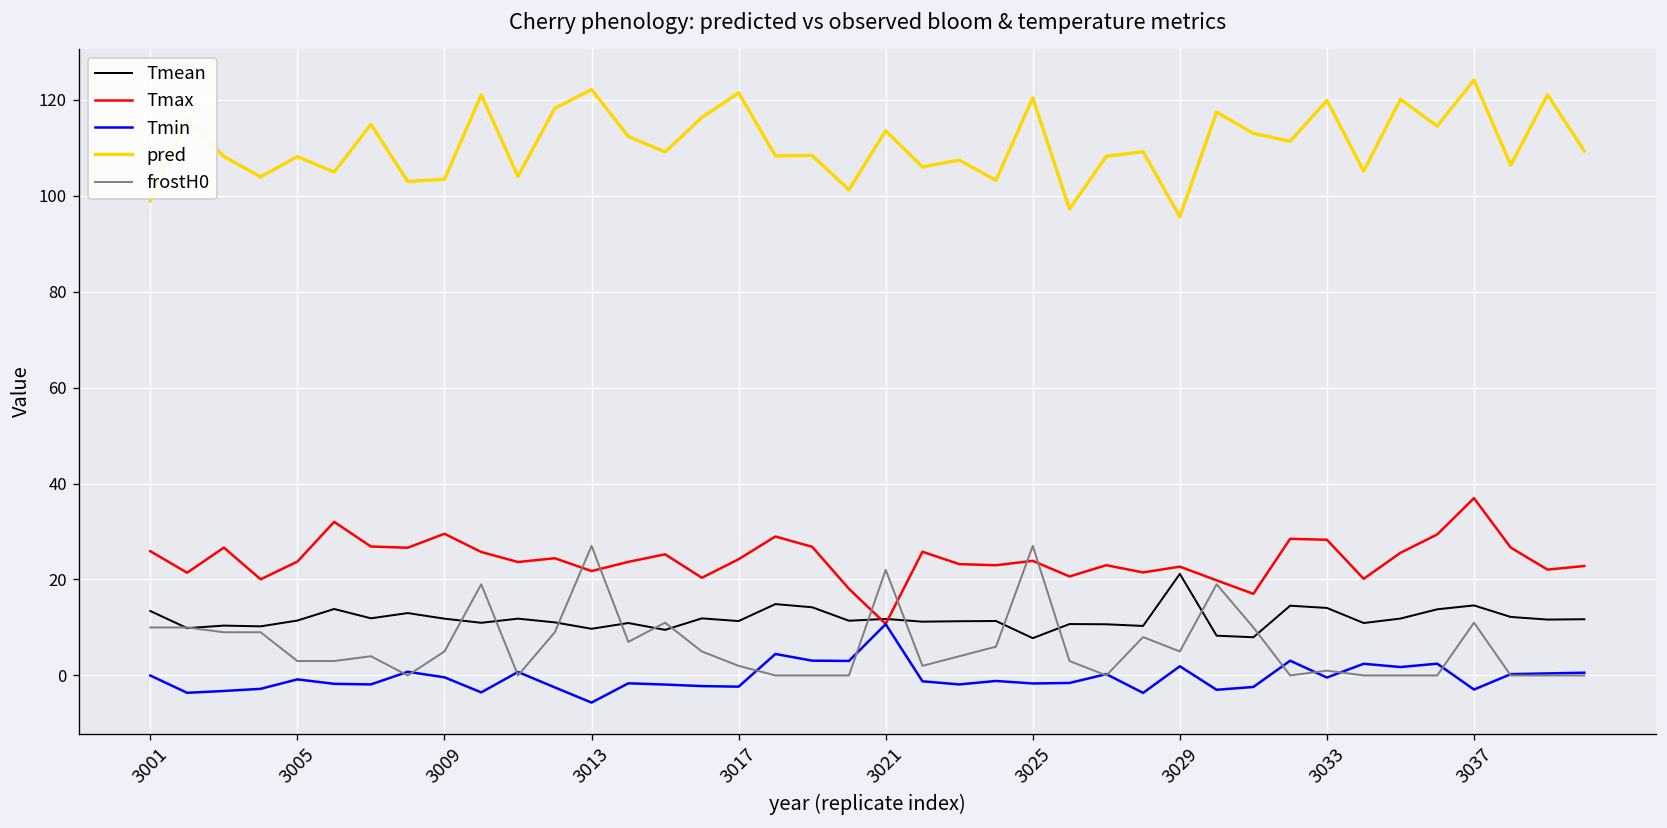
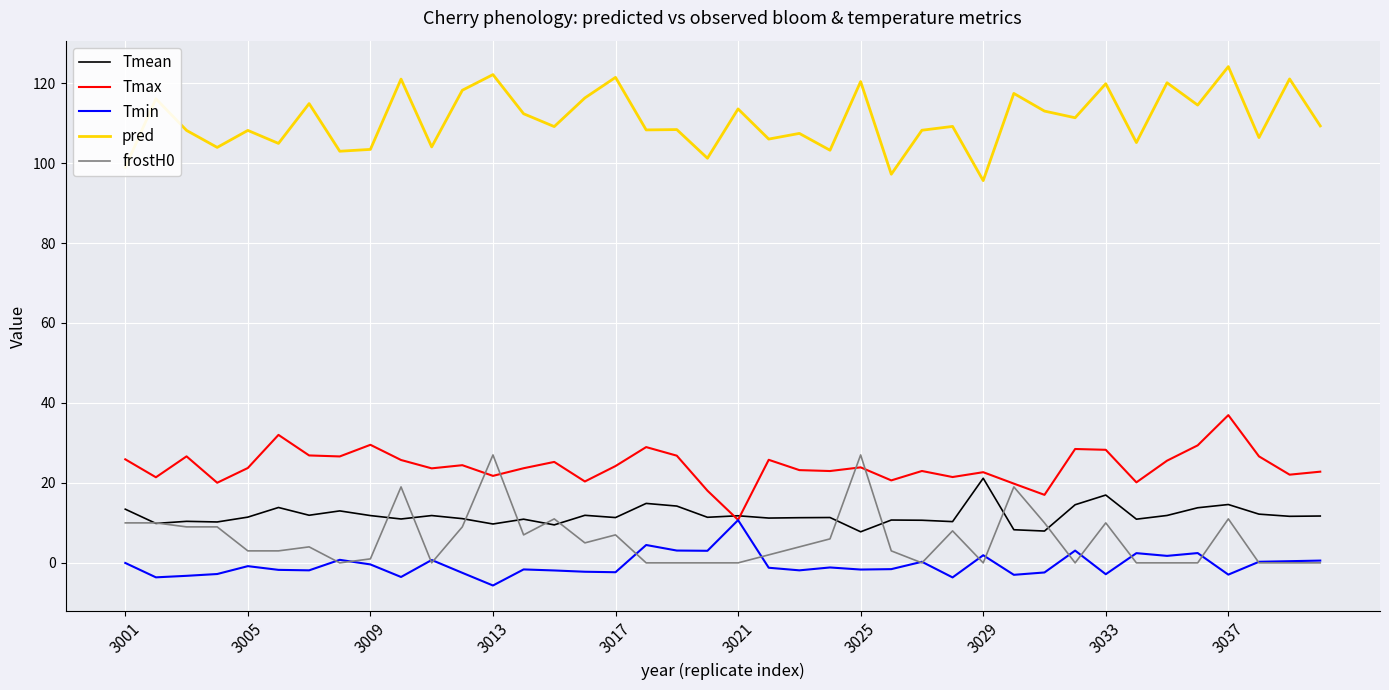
  {
    "Tmean": {
      "3001": 13,
      "3005": 11,
      "3009": 12,
      "3013": 10,
      "3017": 11,
      "3021": 12,
      "3025": 8,
      "3029": 21,
-     "3033": 14,
+     "3033": 17,
      "3037": 15
    },
    "Tmax": {
      "3001": 26,
      "3005": 24,
      "3009": 30,
      "3013": 22,
      "3017": 24,
      "3025": 24,
      "3029": 23,
      "3033": 28,
      "3037": 37
    },
    "Tmin": {
      "3001": 0,
      "3005": -1,
      "3009": 0,
      "3013": -6,
      "3017": -2,
      "3025": -2,
      "3029": 2,
-     "3033": 0,
+     "3033": -3,
      "3037": -3
    },
    "pred": {
      "3005": 108,
      "3009": 103,
      "3013": 122,
      "3017": 121,
      "3021": 114,
      "3025": 120,
      "3029": 96,
      "3033": 120,
      "3037": 124
    },
    "frostH0": {
      "3001": 10,
      "3005": 3,
-     "3009": 5,
+     "3009": 1,
      "3013": 27,
-     "3017": 2,
-     "3021": 22,
+     "3017": 7,
+     "3021": 0,
      "3025": 27,
-     "3029": 5,
-     "3033": 1,
+     "3029": 0,
+     "3033": 10,
      "3037": 11
    }
  }
